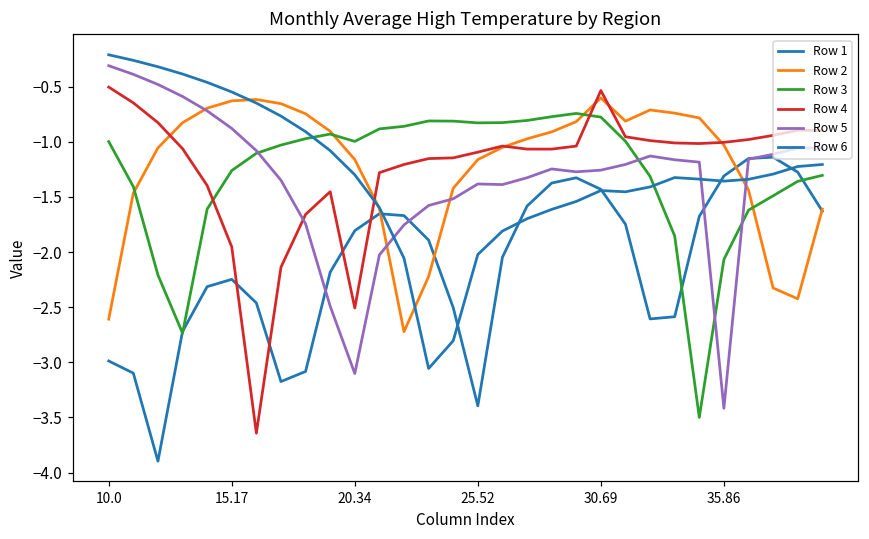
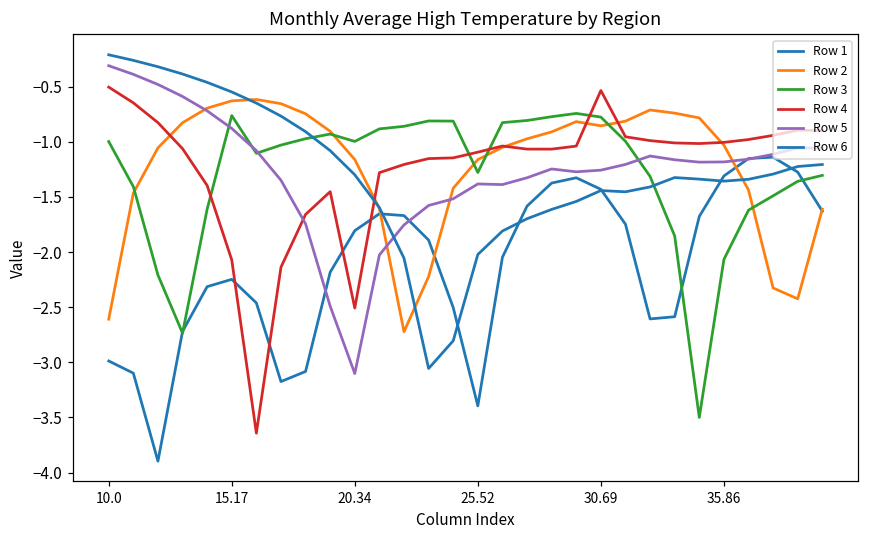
  {
    "Row 2": {
      "10.0": -2.61,
      "15.17": -0.63,
      "20.34": -1.16,
      "25.52": -1.16,
-     "30.69": -0.60
+     "30.69": -0.86
    },
    "Row 3": {
      "10.0": -1.00,
-     "15.17": -1.26,
+     "15.17": -0.76,
      "20.34": -1.00,
-     "25.52": -0.83,
+     "25.52": -1.28,
      "30.69": -0.78,
      "35.86": -2.07
    },
    "Row 4": {
      "10.0": -0.50,
-     "15.17": -1.95,
+     "15.17": -2.07,
      "20.34": -2.51,
      "25.52": -1.09,
      "30.69": -0.54
    },
    "Row 5": {
      "10.0": -0.31,
      "15.17": -0.88,
      "20.34": -3.10,
      "25.52": -1.38,
      "30.69": -1.26,
-     "35.86": -3.42
+     "35.86": -1.18
    }
  }
